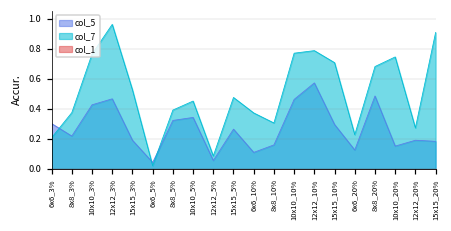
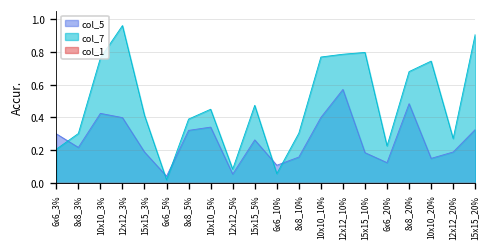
  {
    "col_5": {
      "6x6_3%": 0.30,
      "8x8_3%": 0.22,
      "10x10_3%": 0.43,
-     "12x12_3%": 0.47,
+     "12x12_3%": 0.40,
      "15x15_3%": 0.19,
      "6x6_5%": 0.04,
      "8x8_5%": 0.32,
      "10x10_5%": 0.34,
      "12x12_5%": 0.05,
      "15x15_5%": 0.26,
      "6x6_10%": 0.11,
      "8x8_10%": 0.16,
-     "10x10_10%": 0.46,
+     "10x10_10%": 0.40,
      "12x12_10%": 0.57,
-     "15x15_10%": 0.29,
+     "15x15_10%": 0.19,
      "6x6_20%": 0.12,
      "8x8_20%": 0.48,
      "10x10_20%": 0.15,
      "12x12_20%": 0.19,
-     "15x15_20%": 0.18
+     "15x15_20%": 0.33
    },
    "col_7": {
      "6x6_3%": 0.21,
-     "8x8_3%": 0.37,
+     "8x8_3%": 0.30,
      "12x12_3%": 0.96,
-     "15x15_3%": 0.53,
+     "15x15_3%": 0.41,
      "6x6_5%": 0.02,
      "8x8_5%": 0.39,
      "10x10_5%": 0.45,
      "12x12_5%": 0.08,
      "15x15_5%": 0.47,
-     "6x6_10%": 0.37,
+     "6x6_10%": 0.06,
      "8x8_10%": 0.30,
      "10x10_10%": 0.77,
      "12x12_10%": 0.79,
-     "15x15_10%": 0.71,
+     "15x15_10%": 0.80,
      "6x6_20%": 0.23,
      "8x8_20%": 0.68,
      "10x10_20%": 0.74,
      "12x12_20%": 0.27,
      "15x15_20%": 0.91
    },
    "col_1": {
      "6x6_3%": 0.00,
      "8x8_3%": 0.00,
      "10x10_3%": 0.00,
      "12x12_3%": 0.00,
      "15x15_3%": 0.00,
      "6x6_5%": 0.00,
      "8x8_5%": 0.00,
      "10x10_5%": 0.00,
      "12x12_5%": 0.00,
      "15x15_5%": 0.00,
      "6x6_10%": 0.00,
      "8x8_10%": 0.00,
      "10x10_10%": 0.00,
      "12x12_10%": 0.00,
      "15x15_10%": 0.00,
      "6x6_20%": 0.00,
      "8x8_20%": 0.00,
      "10x10_20%": 0.00,
      "12x12_20%": 0.00,
      "15x15_20%": 0.00
    }
  }
